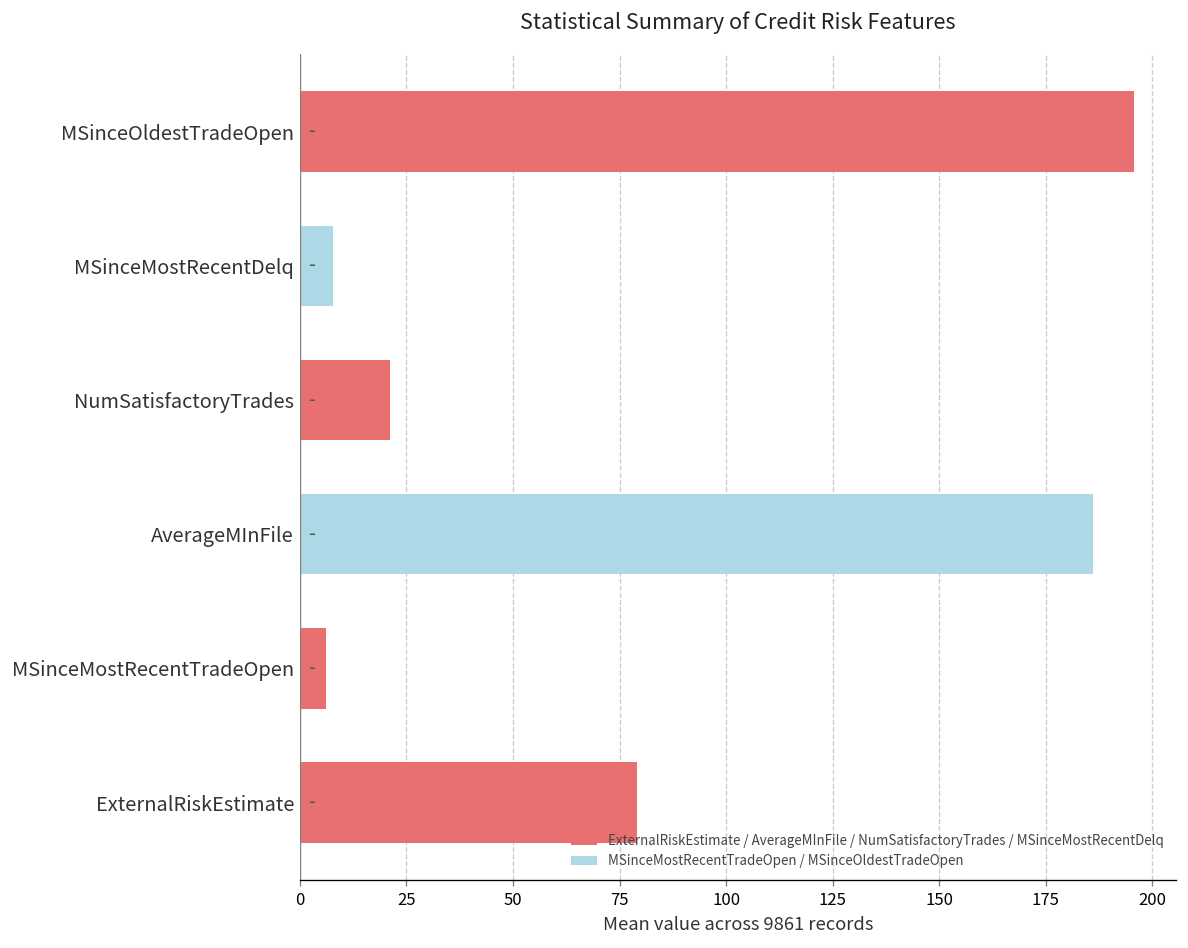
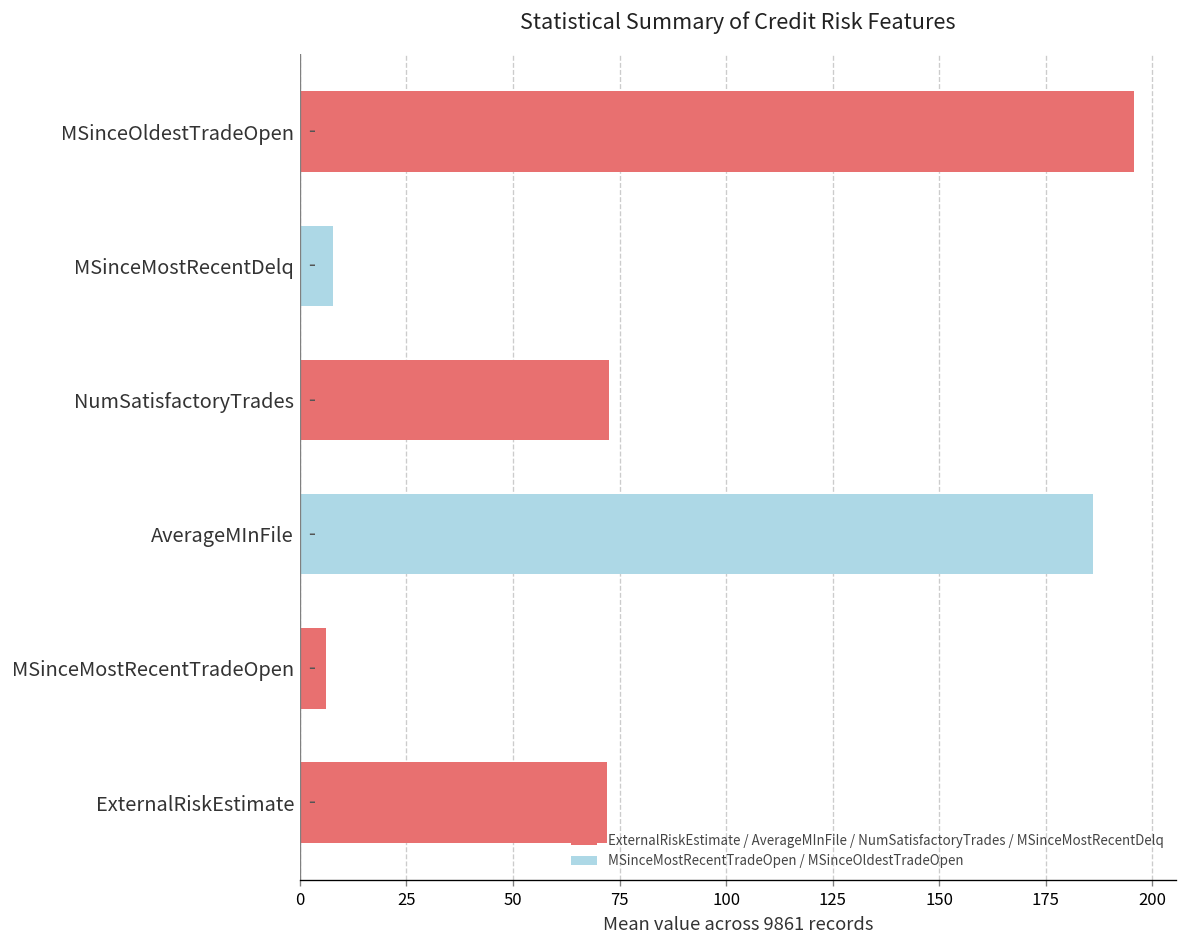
  {
    "MSinceOldestTradeOpen": 196,
    "MSinceMostRecentDelq": 8,
-   "NumSatisfactoryTrades": 21,
+   "NumSatisfactoryTrades": 73,
    "AverageMInFile": 186,
    "MSinceMostRecentTradeOpen": 6,
-   "ExternalRiskEstimate": 79
+   "ExternalRiskEstimate": 72
  }
